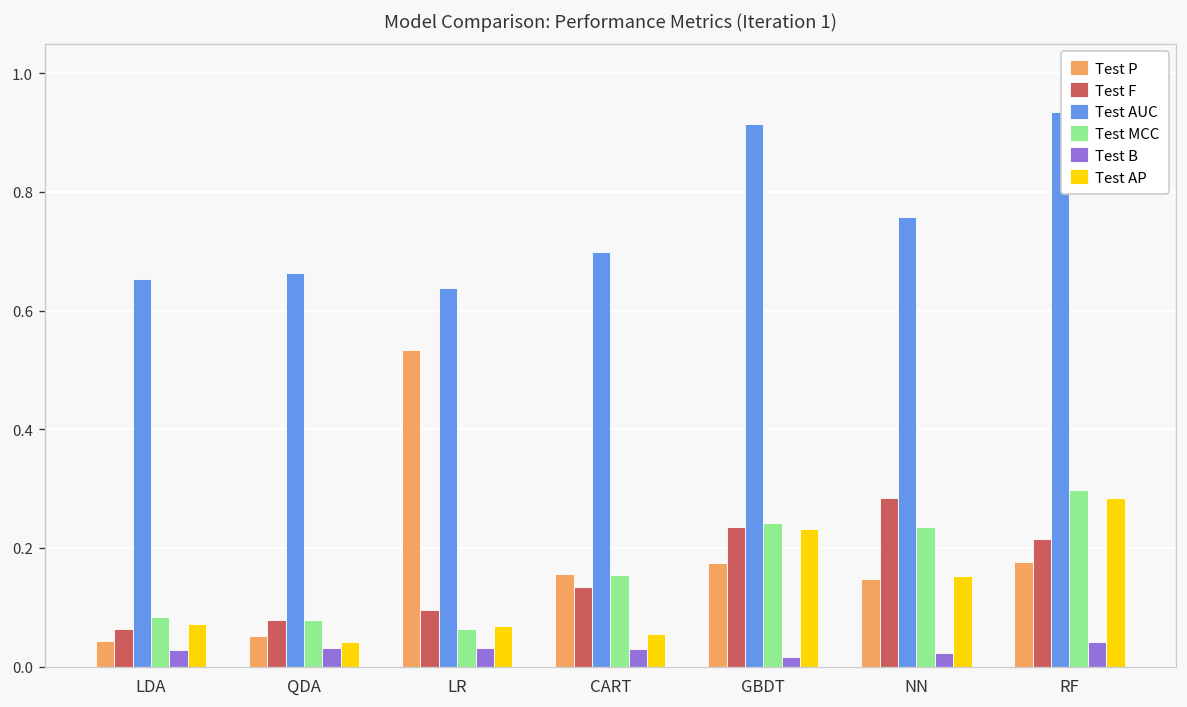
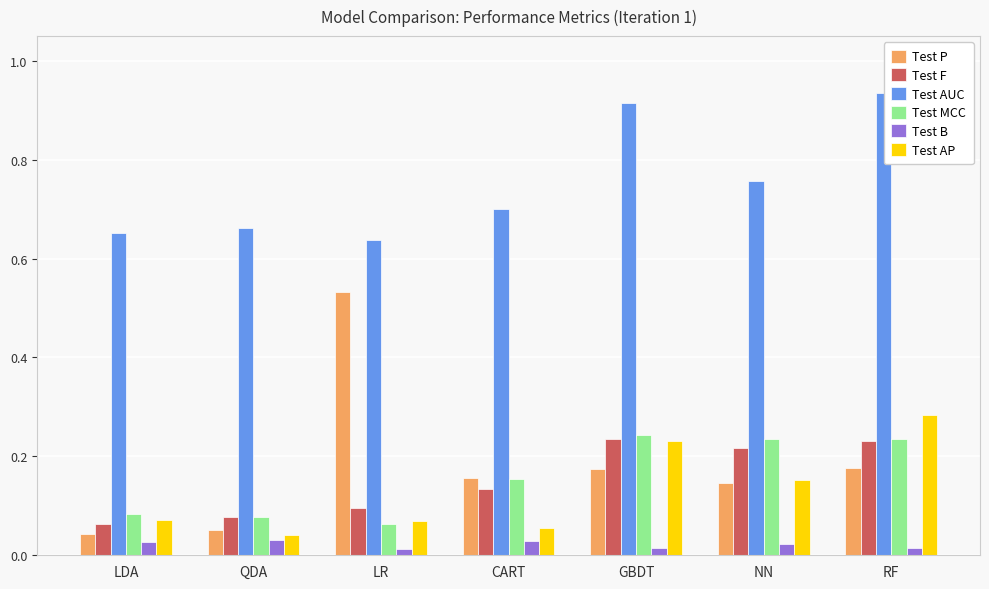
  {
    "Test P": {
      "LDA": 0.04,
      "QDA": 0.05,
      "LR": 0.53,
      "CART": 0.16,
      "GBDT": 0.17,
      "NN": 0.15,
      "RF": 0.18
    },
    "Test F": {
      "LDA": 0.06,
      "QDA": 0.08,
      "LR": 0.10,
      "CART": 0.13,
      "GBDT": 0.24,
-     "NN": 0.28,
-     "RF": 0.21
+     "NN": 0.22,
+     "RF": 0.23
    },
    "Test AUC": {
      "LDA": 0.65,
      "QDA": 0.66,
      "LR": 0.64,
      "CART": 0.70,
      "GBDT": 0.91,
      "NN": 0.76,
      "RF": 0.94
    },
    "Test MCC": {
      "LDA": 0.08,
      "QDA": 0.08,
      "LR": 0.06,
      "CART": 0.15,
      "GBDT": 0.24,
      "NN": 0.23,
-     "RF": 0.30
+     "RF": 0.23
    },
    "Test B": {
      "LDA": 0.03,
      "QDA": 0.03,
-     "LR": 0.03,
+     "LR": 0.01,
      "CART": 0.03,
      "GBDT": 0.02,
      "NN": 0.02,
-     "RF": 0.04
+     "RF": 0.02
    },
    "Test AP": {
      "LDA": 0.07,
      "QDA": 0.04,
      "LR": 0.07,
      "CART": 0.05,
      "GBDT": 0.23,
      "NN": 0.15,
      "RF": 0.28
    }
  }
